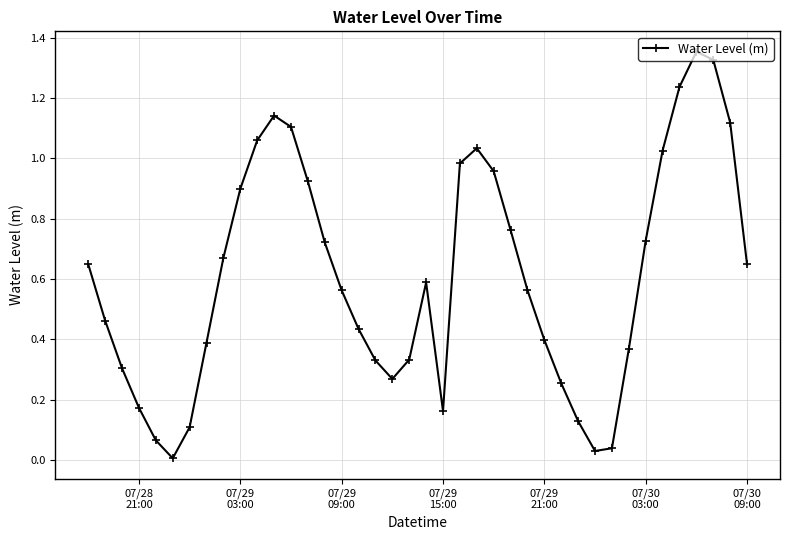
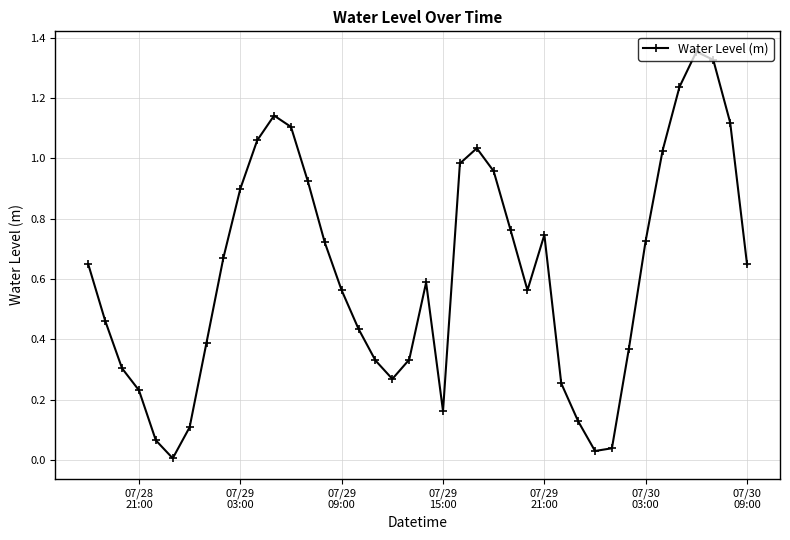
  {
-   "07/28 21:00": 0.17,
+   "07/28 21:00": 0.23,
    "07/29 03:00": 0.90,
    "07/29 09:00": 0.56,
    "07/29 15:00": 0.16,
-   "07/29 21:00": 0.40,
+   "07/29 21:00": 0.75,
    "07/30 03:00": 0.73,
    "07/30 09:00": 0.65
  }
